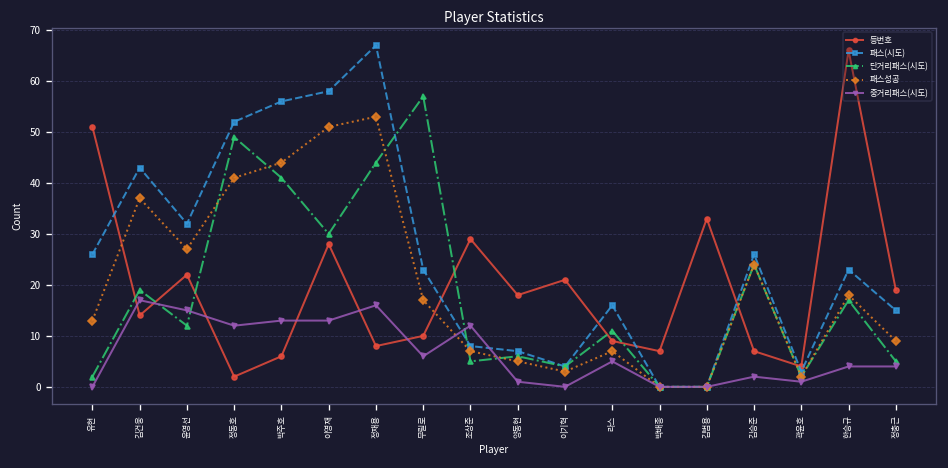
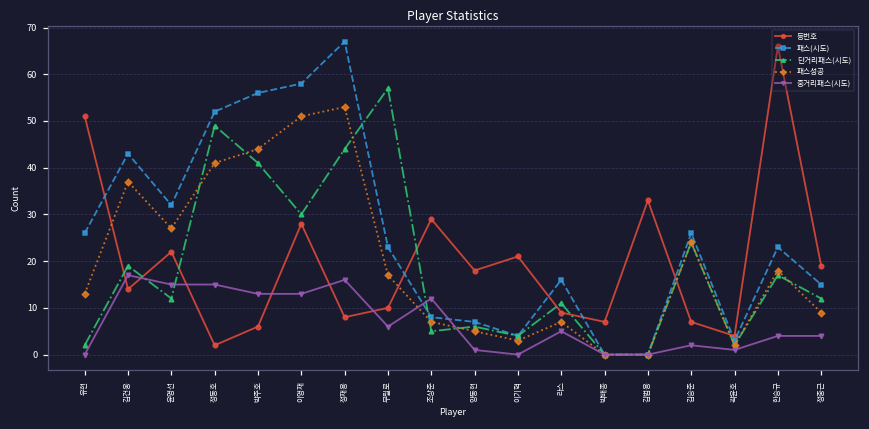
  {
    "패스(시도)": {
      "유현": 26,
      "김건웅": 43,
      "윤영선": 32,
      "정동호": 52,
      "박주호": 56,
      "이영재": 58,
      "정재용": 67,
      "무릴로": 23,
      "조상준": 8,
      "양동현": 7,
      "라스": 16,
      "김승준": 26,
      "곽윤호": 3,
      "한승규": 23,
      "정충근": 15
    },
    "단거리패스(시도)": {
      "유현": 2,
      "김건웅": 19,
      "윤영선": 12,
      "정동호": 49,
      "박주호": 41,
      "이영재": 30,
      "정재용": 44,
      "무릴로": 57,
      "조상준": 5,
      "양동현": 6,
      "라스": 11,
      "한승규": 17,
-     "정충근": 5
+     "정충근": 12
    },
    "중거리패스(시도)": {
      "유현": 0,
      "김건웅": 17,
      "윤영선": 15,
-     "정동호": 12,
+     "정동호": 15,
      "박주호": 13,
      "이영재": 13,
      "정재용": 16,
      "무릴로": 6,
      "조상준": 12,
      "양동현": 1,
      "이기혁": 0,
      "라스": 5,
      "김승준": 2,
      "곽윤호": 1,
      "한승규": 4,
      "정충근": 4
    }
  }
